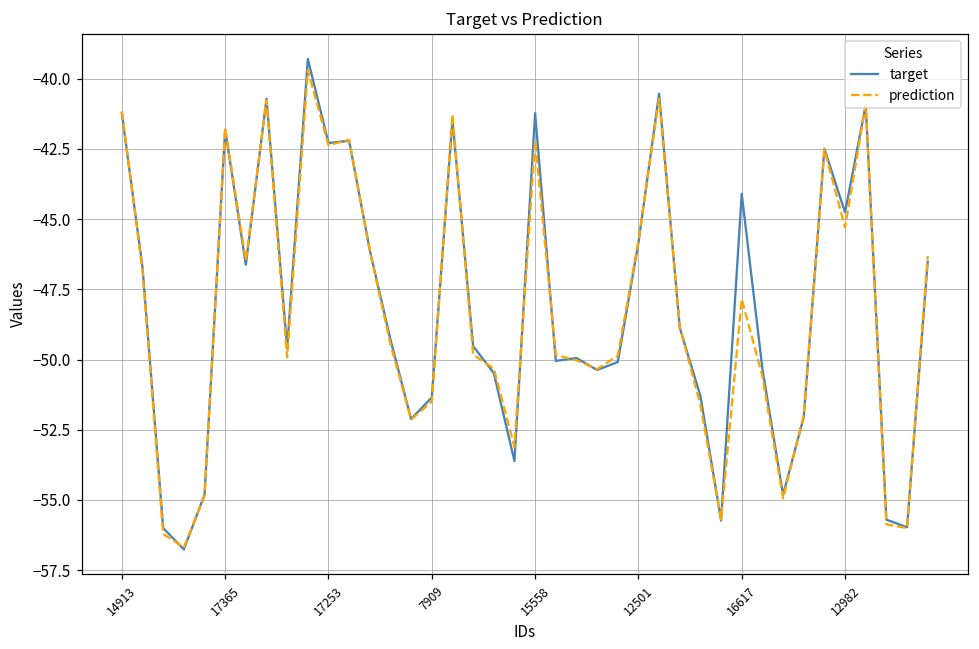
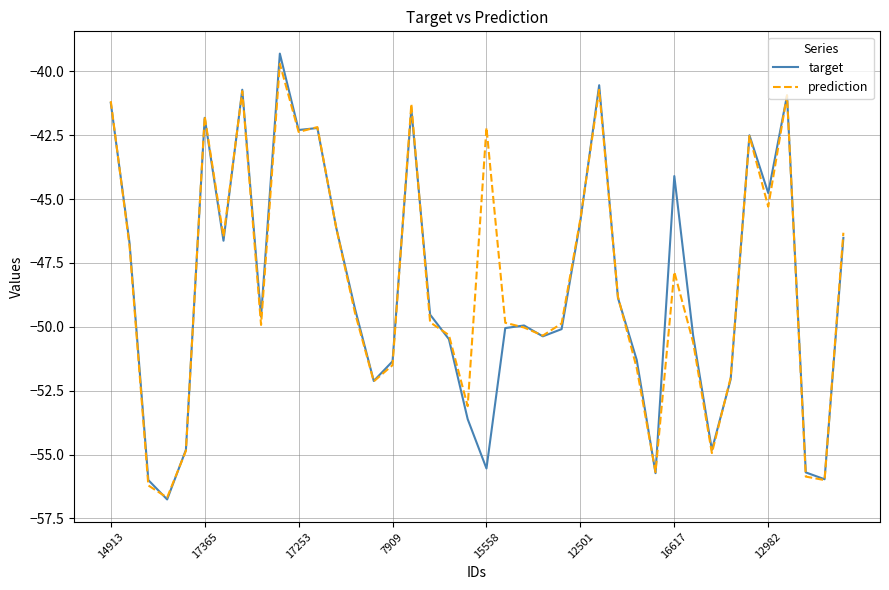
  {
    "target": {
      "7909": -51.4,
-     "15558": -41.2,
+     "15558": -55.5,
      "16617": -44.1,
      "12982": -44.8
    },
    "prediction": {
      "7909": -51.5,
      "15558": -42.2,
      "16617": -47.8,
      "12982": -45.3
    }
  }
